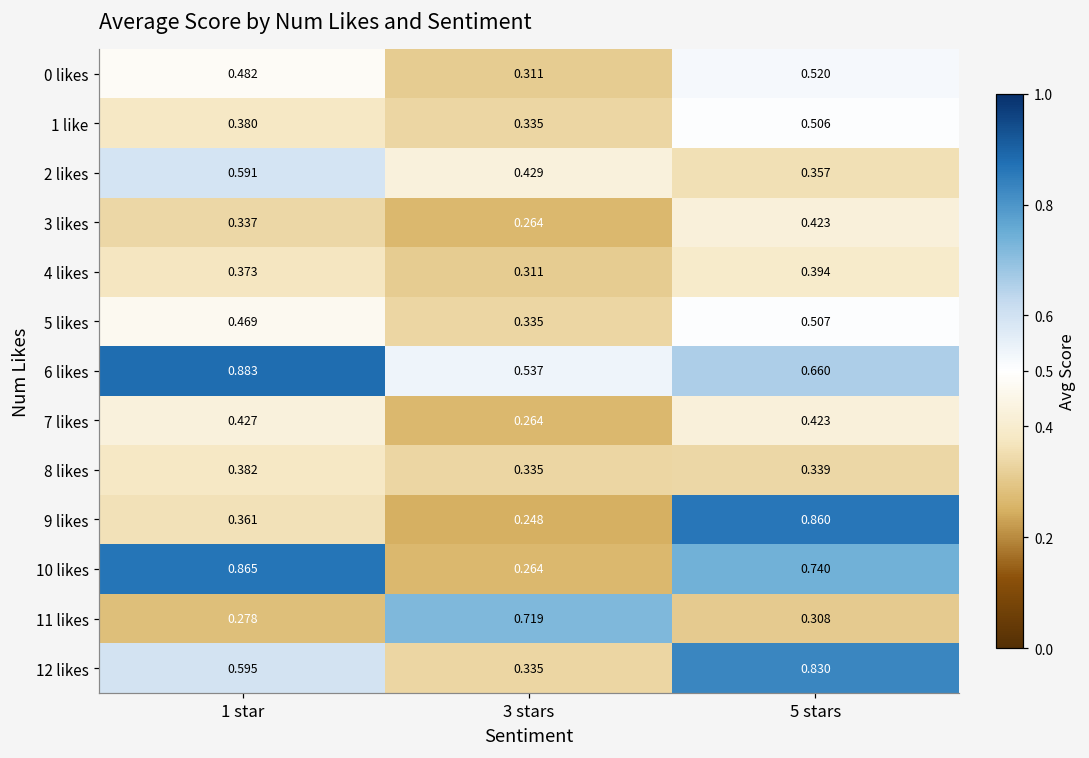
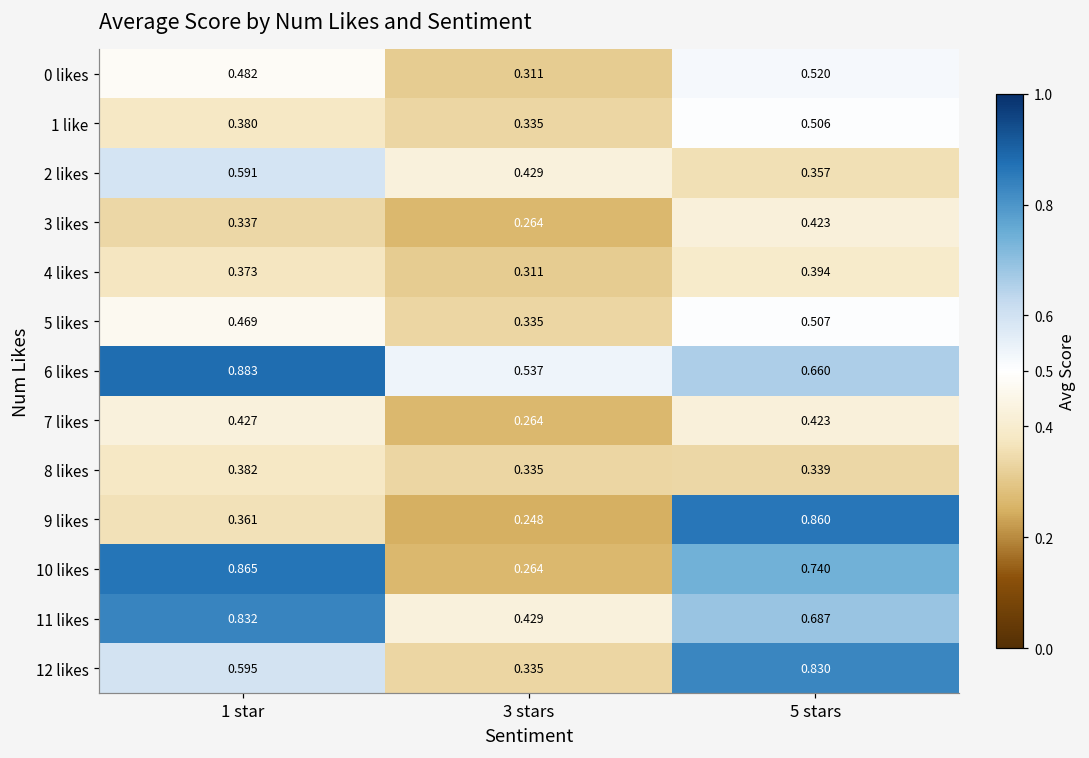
  {
    "0 likes": {
      "1 star": 0.482,
      "3 stars": 0.311,
      "5 stars": 0.520
    },
    "1 like": {
      "1 star": 0.380,
      "3 stars": 0.335,
      "5 stars": 0.506
    },
    "2 likes": {
      "1 star": 0.591,
      "3 stars": 0.429,
      "5 stars": 0.357
    },
    "3 likes": {
      "1 star": 0.337,
      "3 stars": 0.264,
      "5 stars": 0.423
    },
    "4 likes": {
      "1 star": 0.373,
      "3 stars": 0.311,
      "5 stars": 0.394
    },
    "5 likes": {
      "1 star": 0.469,
      "3 stars": 0.335,
      "5 stars": 0.507
    },
    "6 likes": {
      "1 star": 0.883,
      "3 stars": 0.537,
      "5 stars": 0.660
    },
    "7 likes": {
      "1 star": 0.427,
      "3 stars": 0.264,
      "5 stars": 0.423
    },
    "8 likes": {
      "1 star": 0.382,
      "3 stars": 0.335,
      "5 stars": 0.339
    },
    "9 likes": {
      "1 star": 0.361,
      "3 stars": 0.248,
      "5 stars": 0.860
    },
    "10 likes": {
      "1 star": 0.865,
      "3 stars": 0.264,
      "5 stars": 0.740
    },
    "11 likes": {
-     "1 star": 0.278,
-     "3 stars": 0.719,
-     "5 stars": 0.308
+     "1 star": 0.832,
+     "3 stars": 0.429,
+     "5 stars": 0.687
    },
    "12 likes": {
      "1 star": 0.595,
      "3 stars": 0.335,
      "5 stars": 0.830
    }
  }
